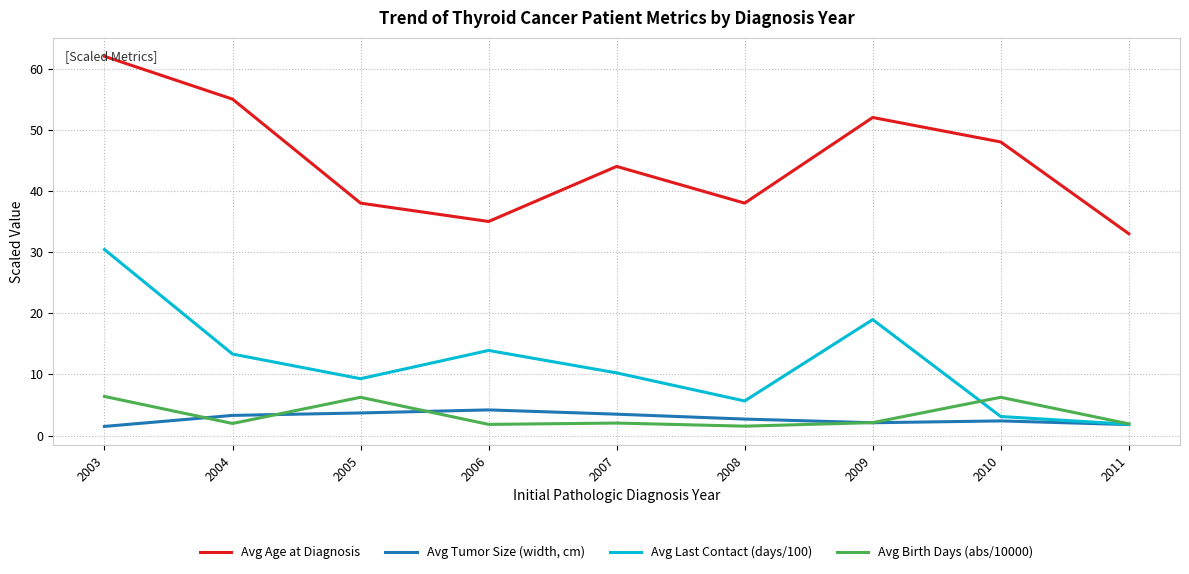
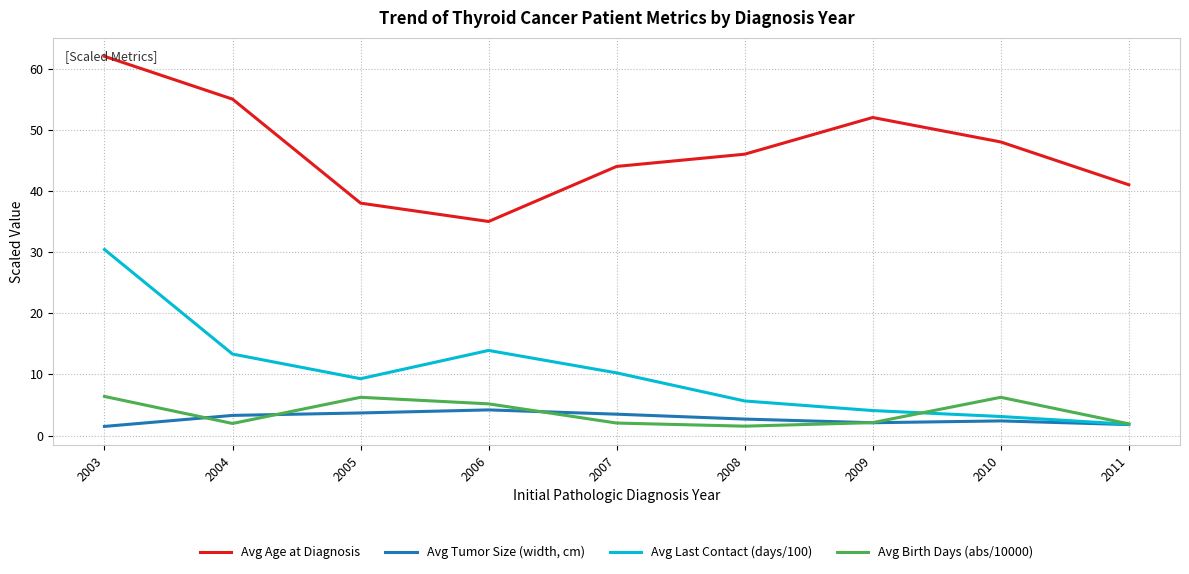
  {
    "Avg Age at Diagnosis": {
      "2003": 62,
      "2004": 55,
      "2005": 38,
      "2006": 35,
      "2007": 44,
-     "2008": 38,
+     "2008": 46,
      "2009": 52,
      "2010": 48,
-     "2011": 33
+     "2011": 41
    },
    "Avg Tumor Size (width, cm)": {
      "2003": 2,
      "2004": 3,
      "2005": 4,
      "2006": 4,
      "2007": 4,
      "2008": 3,
      "2010": 2
    },
    "Avg Last Contact (days/100)": {
      "2003": 30,
      "2004": 13,
      "2005": 9,
      "2006": 14,
      "2007": 10,
      "2008": 6,
-     "2009": 19,
+     "2009": 4,
      "2010": 3
    },
    "Avg Birth Days (abs/10000)": {
      "2003": 6,
      "2004": 2,
      "2005": 6,
-     "2006": 2,
+     "2006": 5,
      "2007": 2,
      "2008": 2,
      "2010": 6
    }
  }
